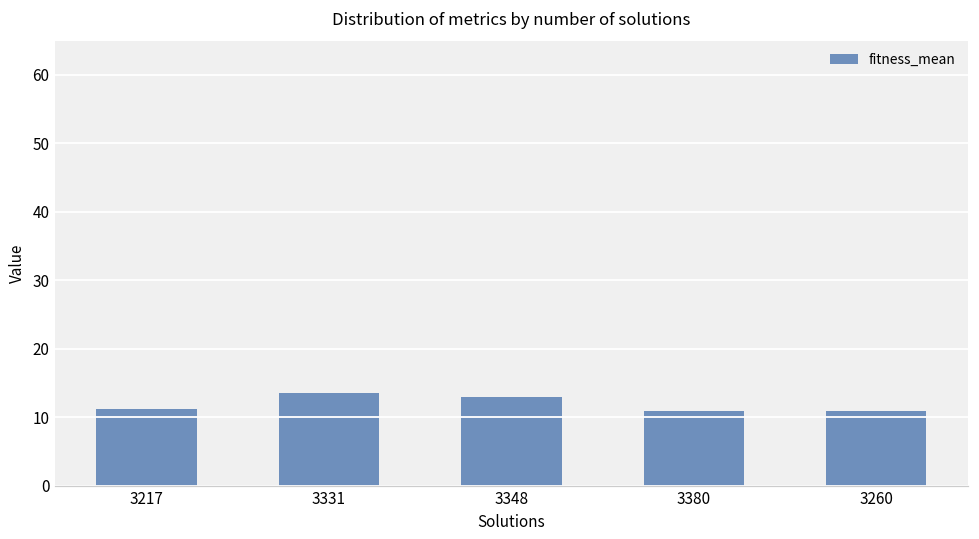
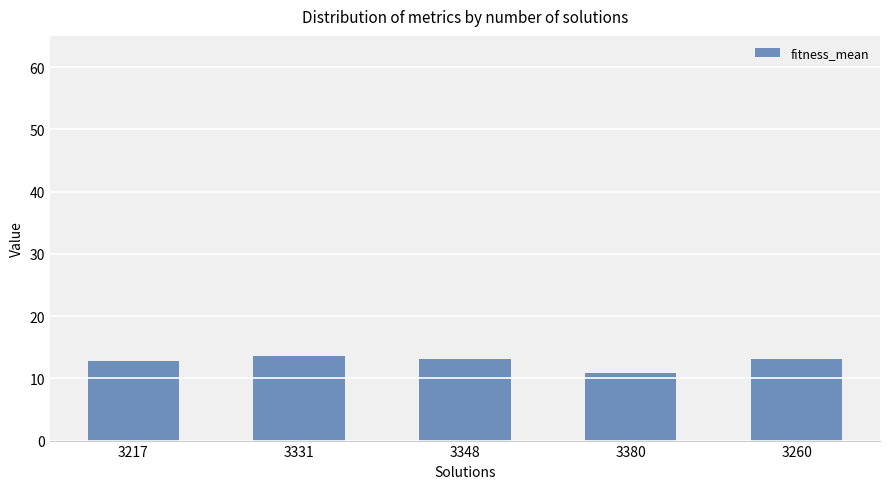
  {
-   "3217": 11,
+   "3217": 13,
    "3331": 14,
    "3348": 13,
    "3380": 11,
-   "3260": 11
+   "3260": 13
  }
